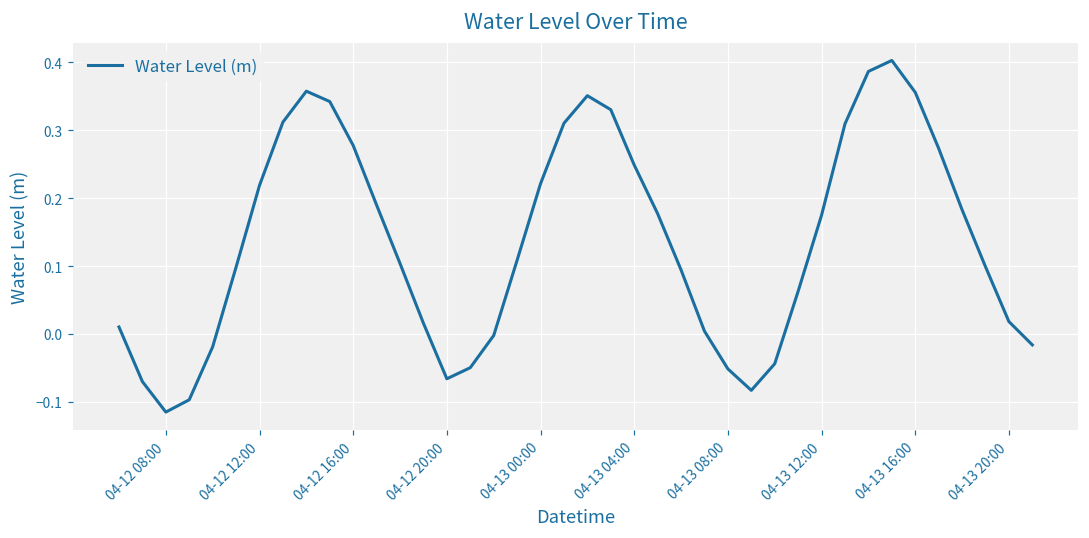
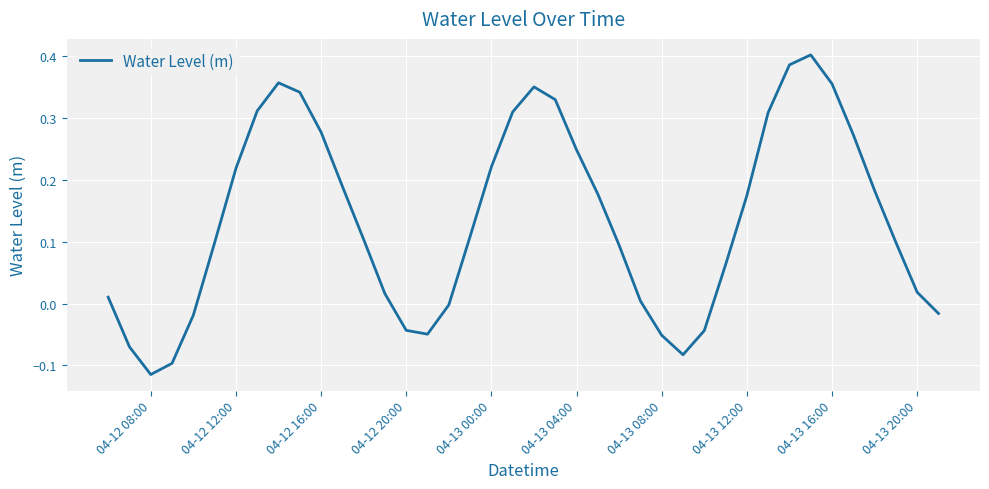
  {
    "04-12 08:00": -0.11,
    "04-12 12:00": 0.22,
    "04-12 16:00": 0.28,
-   "04-12 20:00": -0.07,
+   "04-12 20:00": -0.04,
    "04-13 00:00": 0.22,
    "04-13 04:00": 0.25,
    "04-13 08:00": -0.05,
    "04-13 12:00": 0.17,
    "04-13 16:00": 0.36,
    "04-13 20:00": 0.02
  }
